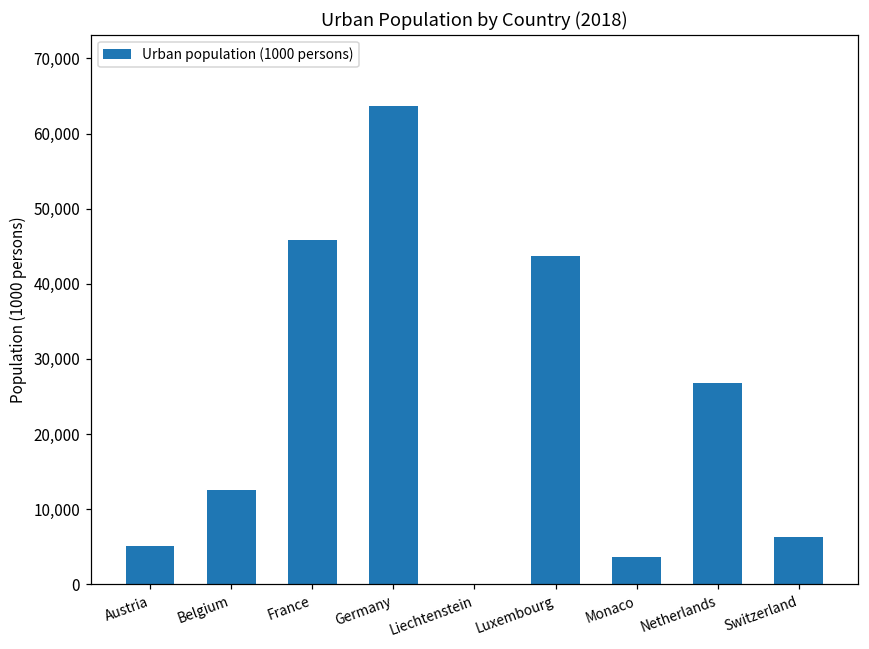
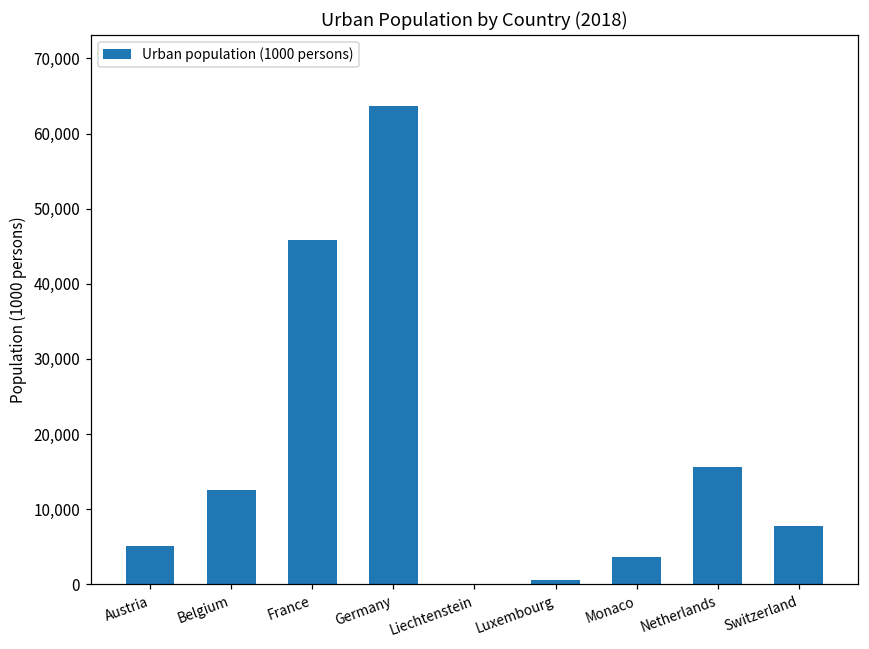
  {
    "Austria": "5,000",
    "Belgium": "13,000",
    "France": "46,000",
    "Germany": "64,000",
-   "Luxembourg": "44,000",
+   "Luxembourg": "1,000",
    "Monaco": "4,000",
-   "Netherlands": "27,000",
-   "Switzerland": "6,000"
+   "Netherlands": "16,000",
+   "Switzerland": "8,000"
  }
